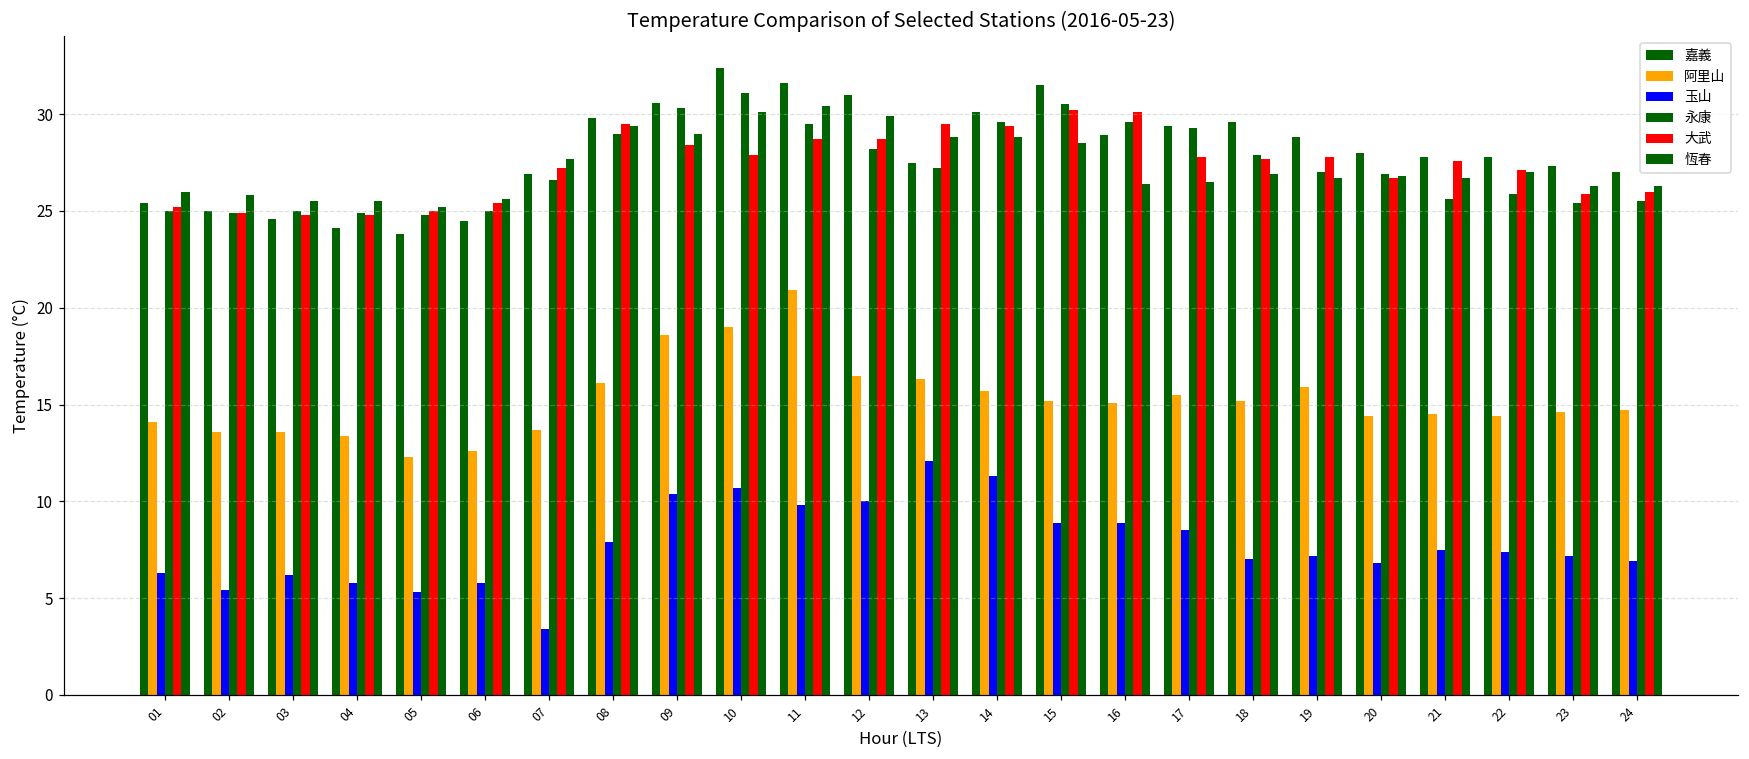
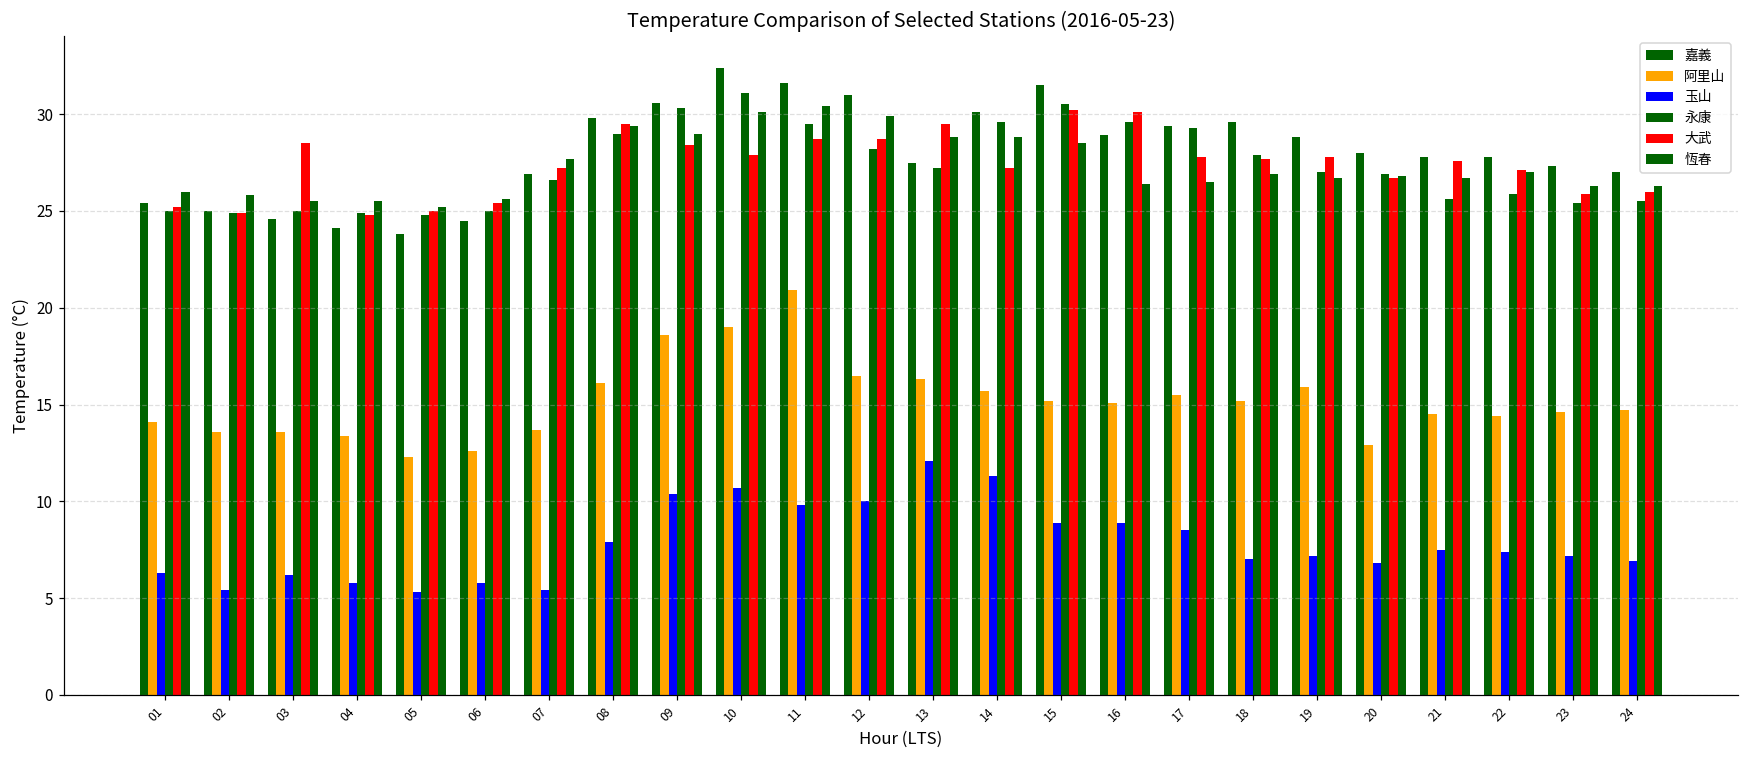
  {
    "阿里山": {
      "01": 14.1,
      "02": 13.6,
      "03": 13.6,
      "04": 13.4,
      "05": 12.3,
      "06": 12.6,
      "07": 13.7,
      "08": 16.1,
      "09": 18.6,
      "10": 19.0,
      "11": 20.9,
      "12": 16.5,
      "13": 16.3,
      "14": 15.7,
      "15": 15.2,
      "16": 15.1,
      "17": 15.5,
      "18": 15.2,
      "19": 15.9,
-     "20": 14.4,
+     "20": 12.9,
      "21": 14.5,
      "22": 14.4,
      "23": 14.6,
      "24": 14.7
    },
    "玉山": {
      "01": 6.3,
      "02": 5.4,
      "03": 6.2,
      "04": 5.8,
      "05": 5.3,
      "06": 5.8,
-     "07": 3.4,
+     "07": 5.4,
      "08": 7.9,
      "09": 10.4,
      "10": 10.7,
      "11": 9.8,
      "12": 10.0,
      "13": 12.1,
      "14": 11.3,
      "15": 8.9,
      "16": 8.9,
      "17": 8.5,
      "18": 7.0,
      "19": 7.2,
      "20": 6.8,
      "21": 7.5,
      "22": 7.4,
      "23": 7.2,
      "24": 6.9
    },
    "大武": {
      "01": 25.2,
      "02": 24.9,
-     "03": 24.8,
+     "03": 28.5,
      "04": 24.8,
      "05": 25.0,
      "06": 25.4,
      "07": 27.2,
      "08": 29.5,
      "09": 28.4,
      "10": 27.9,
      "11": 28.7,
      "12": 28.7,
      "13": 29.5,
-     "14": 29.4,
+     "14": 27.2,
      "15": 30.2,
      "16": 30.1,
      "17": 27.8,
      "18": 27.7,
      "19": 27.8,
      "20": 26.7,
      "21": 27.6,
      "22": 27.1,
      "23": 25.9,
      "24": 26.0
    }
  }
